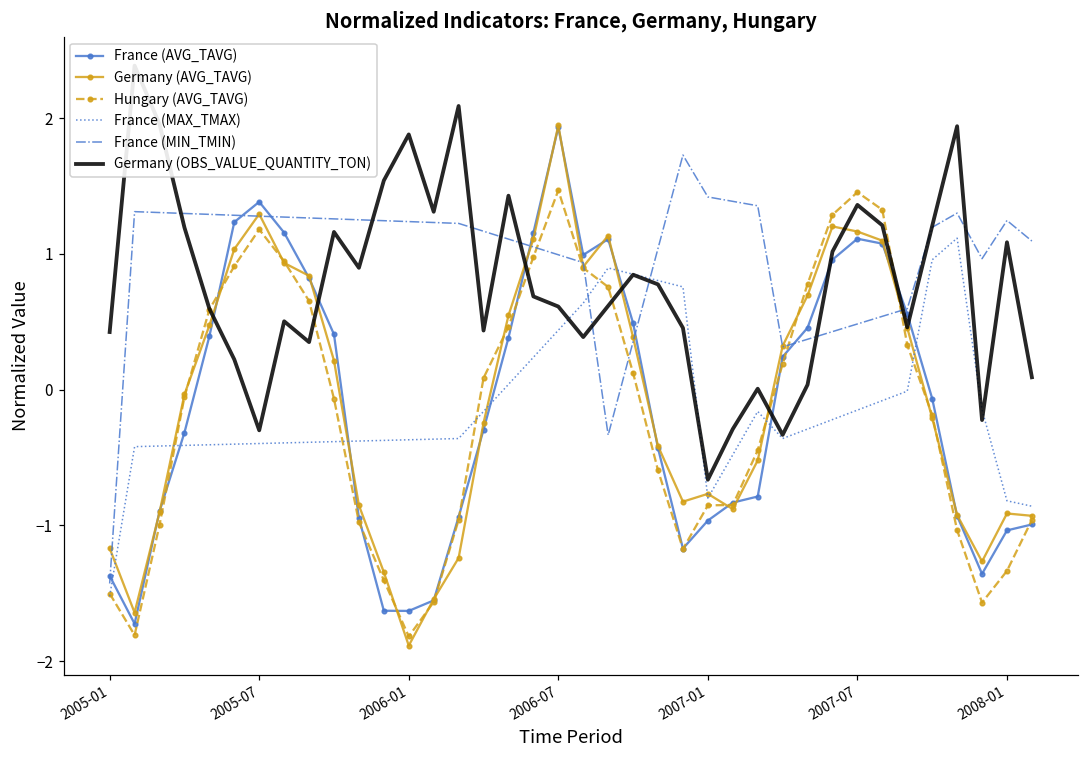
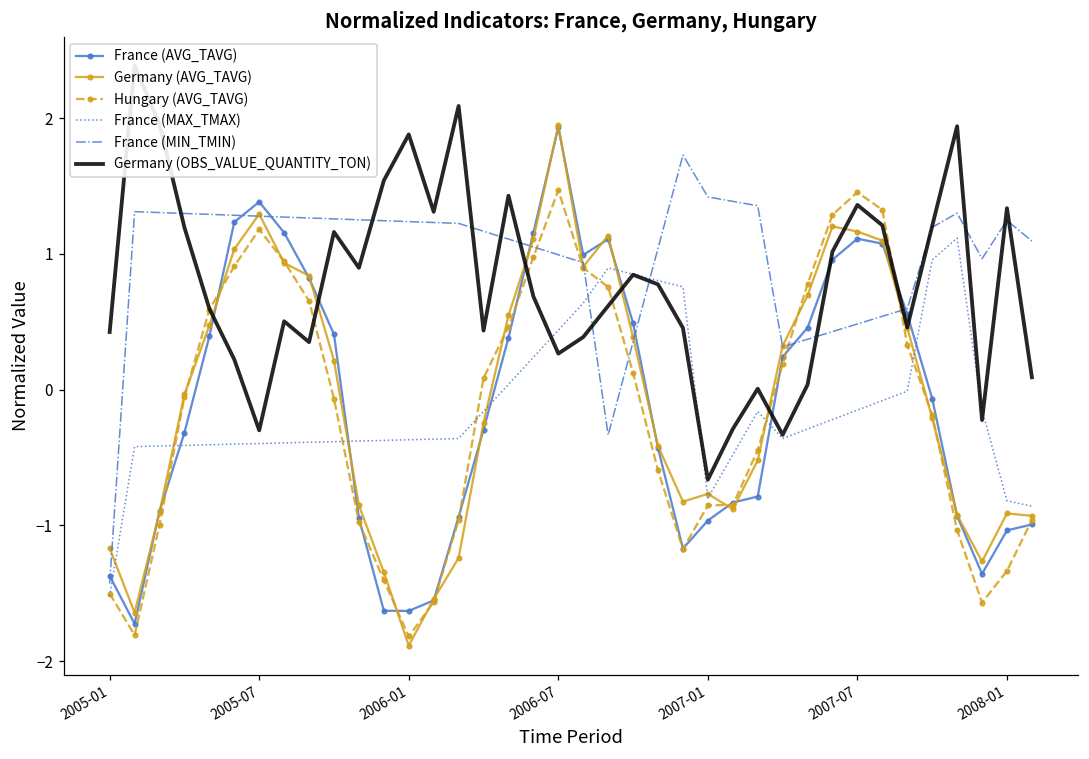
  {
    "Germany (OBS_VALUE_QUANTITY_TON)": {
      "2005-01": 0.42,
      "2005-07": -0.30,
      "2006-01": 1.88,
-     "2006-07": 0.61,
+     "2006-07": 0.27,
      "2007-01": -0.66,
      "2007-07": 1.36,
-     "2008-01": 1.09
+     "2008-01": 1.34
    }
  }
